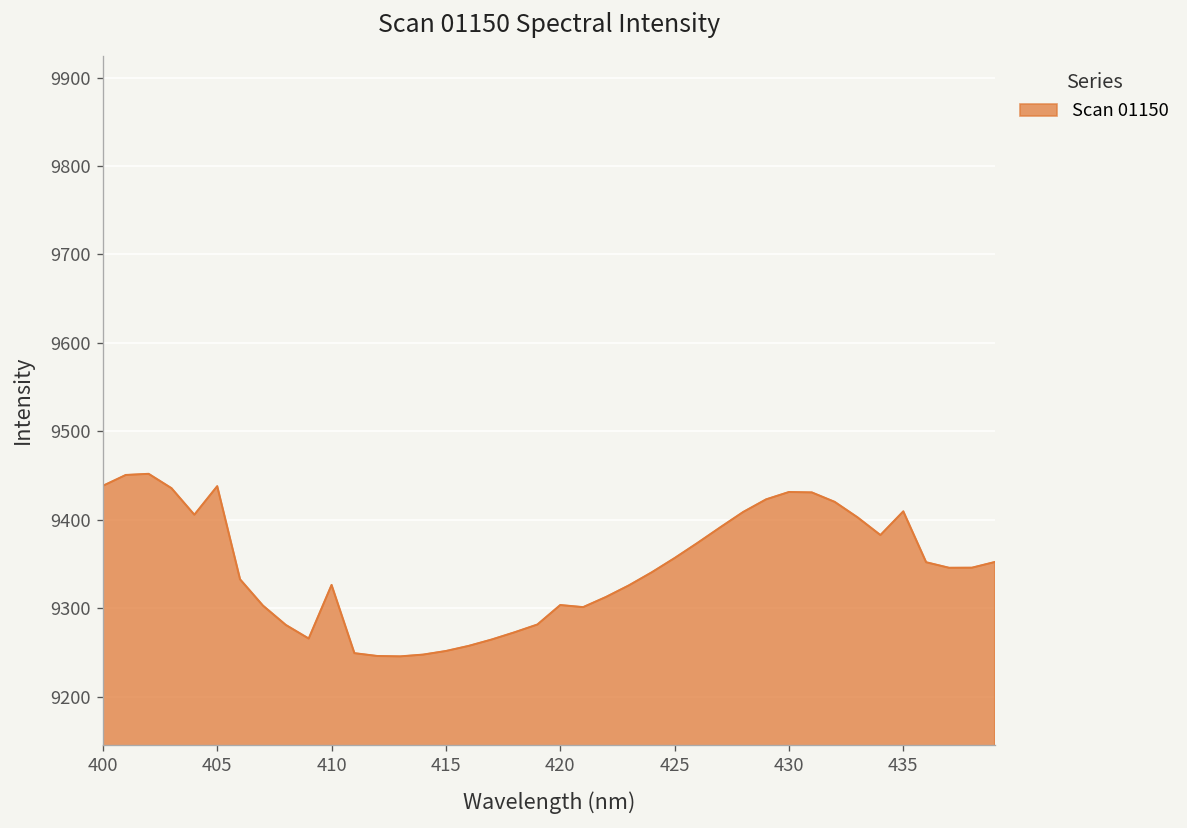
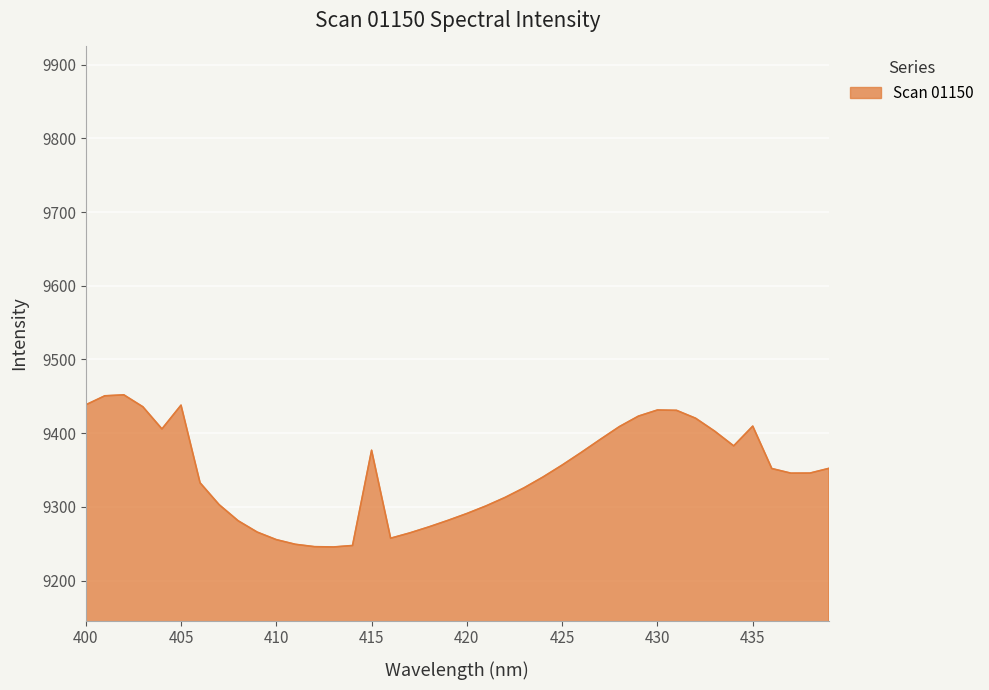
  {
    "400": 9440,
    "405": 9440,
-   "410": 9330,
-   "415": 9250,
-   "420": 9300,
+   "410": 9260,
+   "415": 9380,
+   "420": 9290,
    "425": 9360,
    "430": 9430,
    "435": 9410
  }
